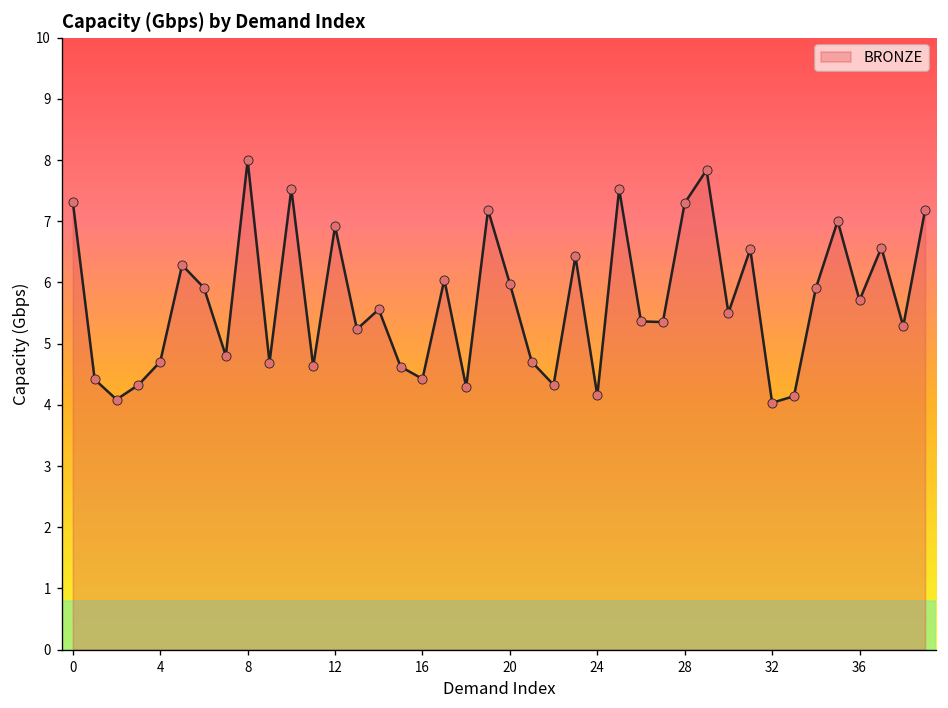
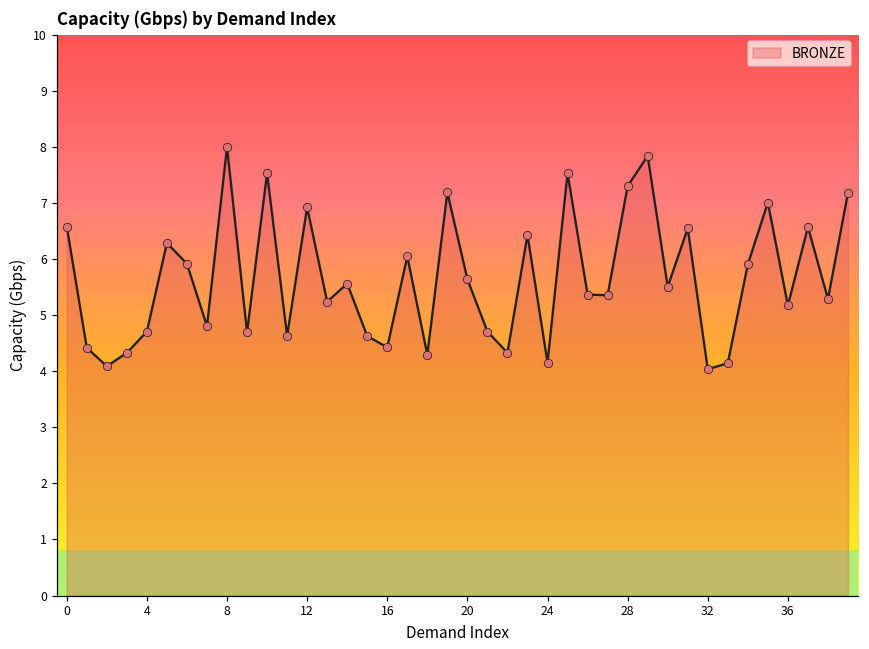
  {
-   "0": 7.3,
+   "0": 6.6,
    "4": 4.7,
    "8": 8.0,
    "12": 6.9,
    "16": 4.4,
-   "20": 6.0,
+   "20": 5.6,
    "24": 4.2,
    "28": 7.3,
    "32": 4.0,
-   "36": 5.7
+   "36": 5.2
  }
